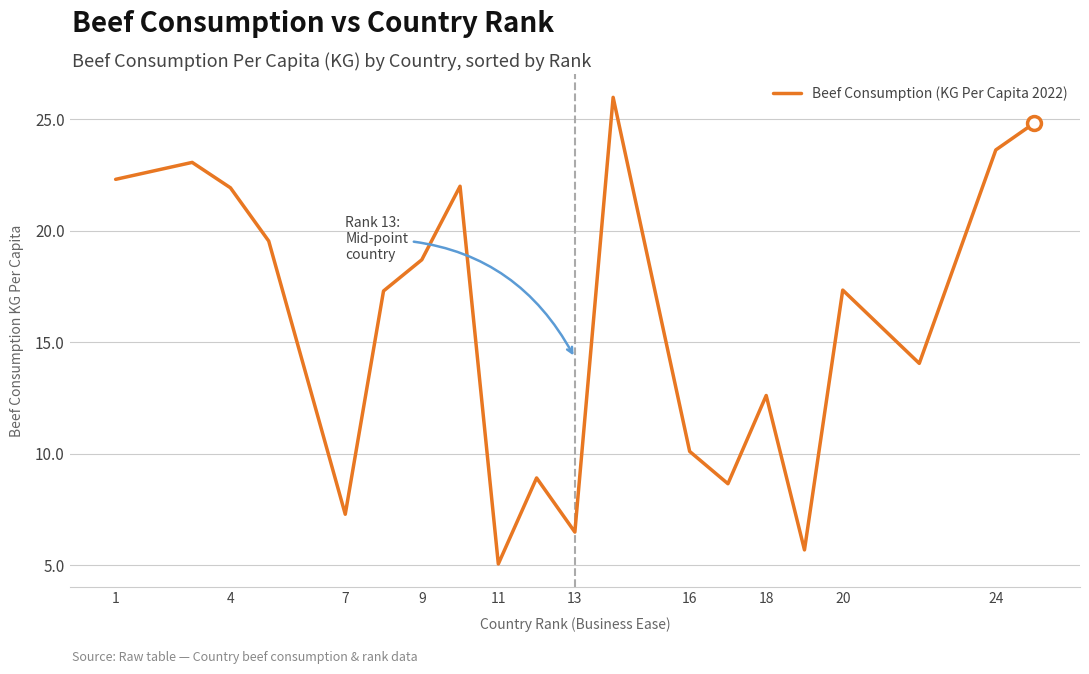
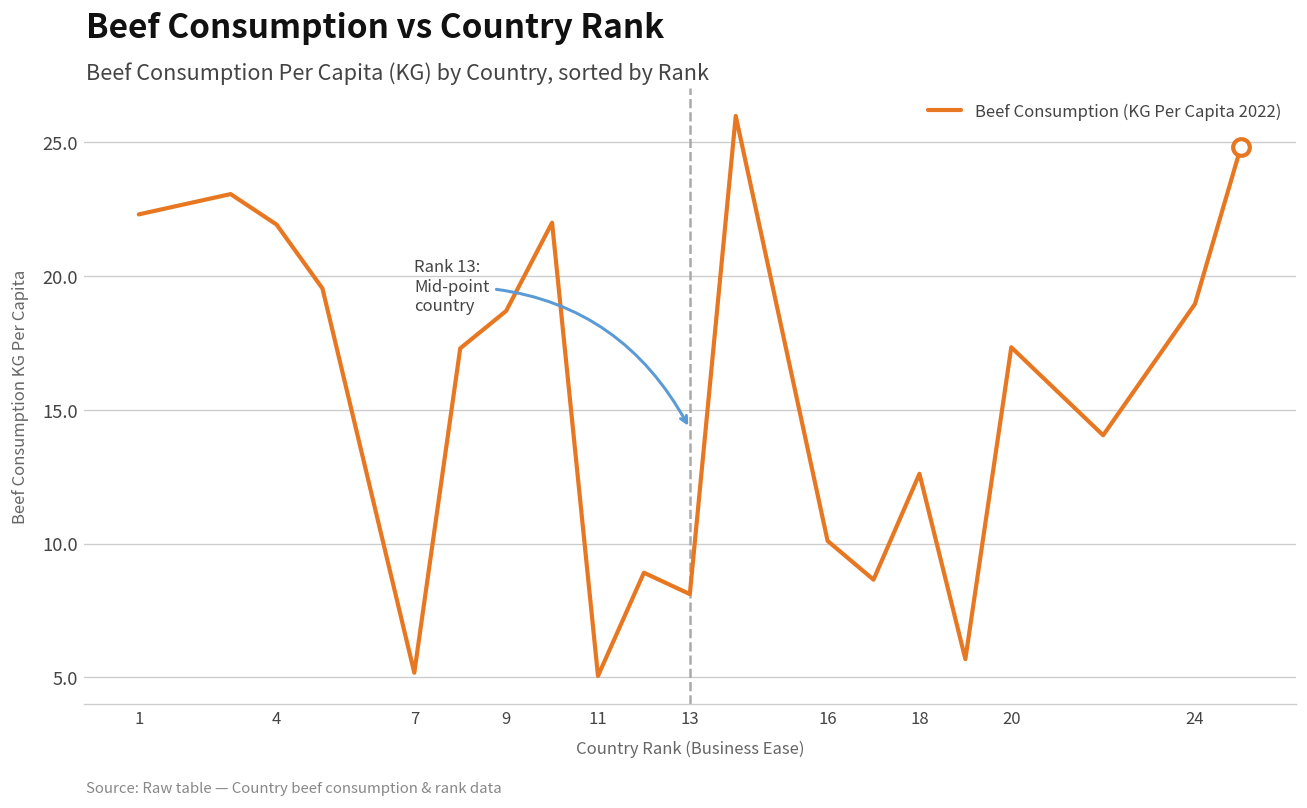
  {
    "Beef Consumption (KG Per Capita 2022)": {
      "1": 22.3,
      "4": 21.9,
-     "7": 7.3,
+     "7": 5.2,
      "11": 5.1,
-     "13": 6.5,
+     "13": 8.1,
      "16": 10.1,
      "18": 12.6,
      "20": 17.3,
-     "24": 23.6
+     "24": 19.0
    }
  }
